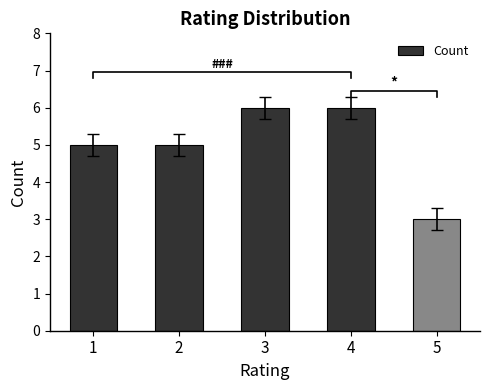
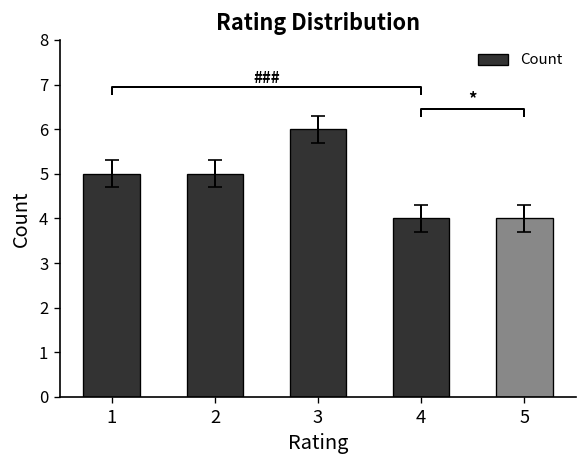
  {
    "Count": {
      "1": 5,
      "2": 5,
      "3": 6,
-     "4": 6,
-     "5": 3
+     "4": 4,
+     "5": 4
    }
  }
